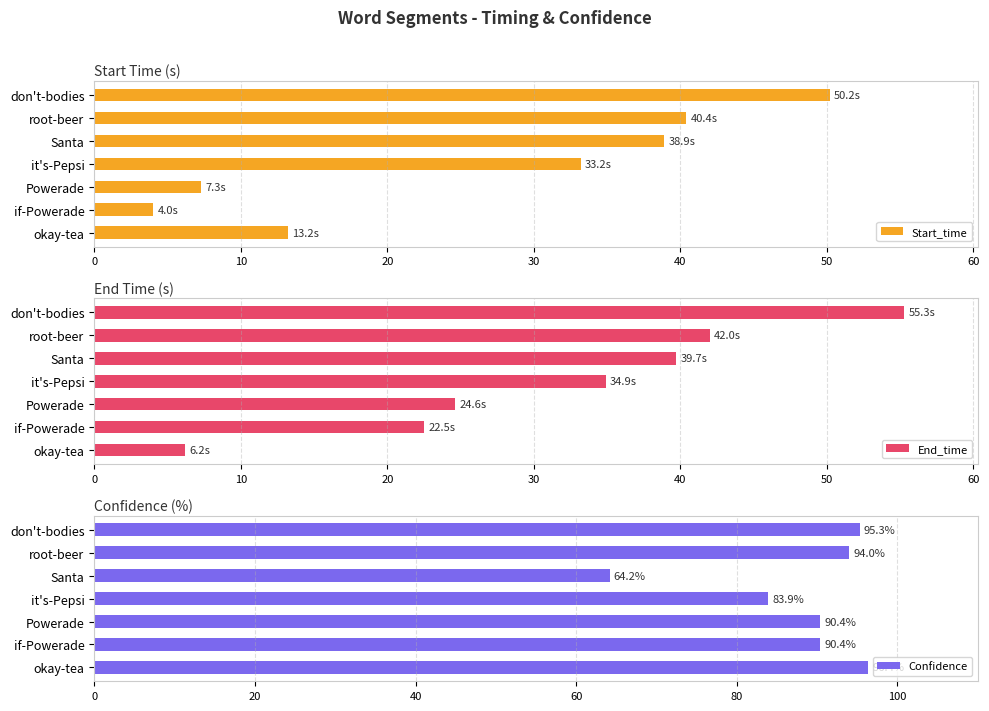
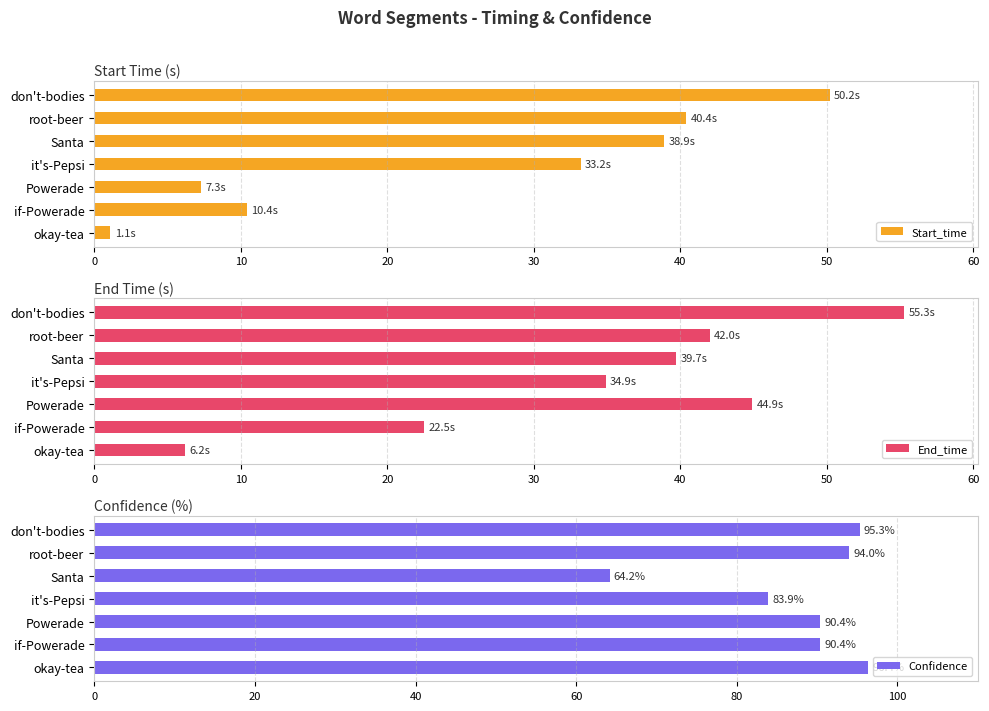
  {
    "Start Time (s)": {
      "don't-bodies": "50.2s",
      "root-beer": "40.4s",
      "Santa": "38.9s",
      "it's-Pepsi": "33.2s",
      "Powerade": "7.3s",
-     "if-Powerade": "4.0s",
-     "okay-tea": "13.2s"
+     "if-Powerade": "10.4s",
+     "okay-tea": "1.1s"
    },
    "End Time (s)": {
      "don't-bodies": "55.3s",
      "root-beer": "42.0s",
      "Santa": "39.7s",
      "it's-Pepsi": "34.9s",
-     "Powerade": "24.6s",
+     "Powerade": "44.9s",
      "if-Powerade": "22.5s",
      "okay-tea": "6.2s"
    },
    "Confidence (%)": {
      "don't-bodies": "95.3%",
      "root-beer": "94.0%",
      "Santa": "64.2%",
      "it's-Pepsi": "83.9%",
      "Powerade": "90.4%",
      "if-Powerade": "90.4%"
    }
  }
